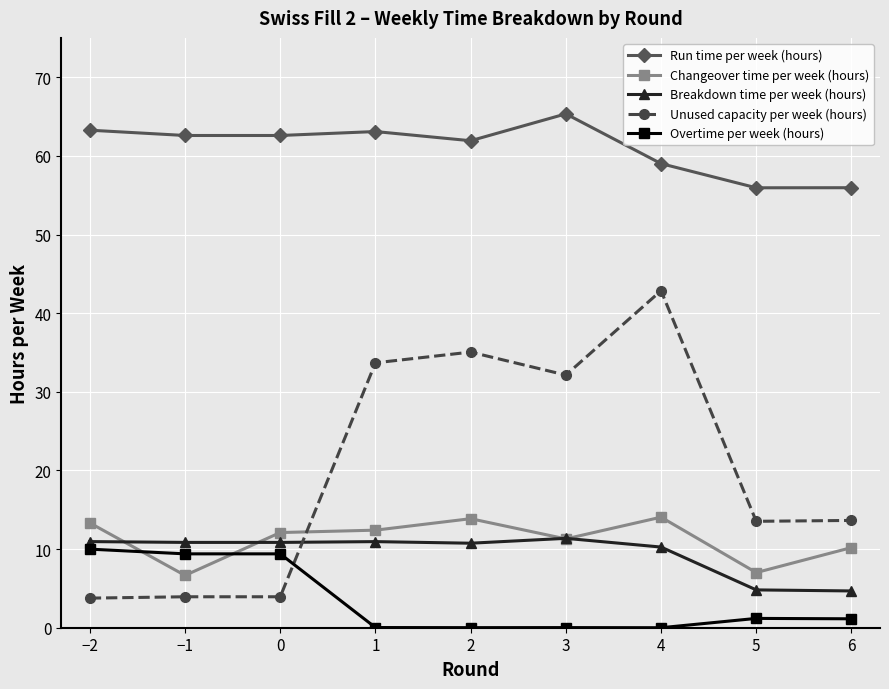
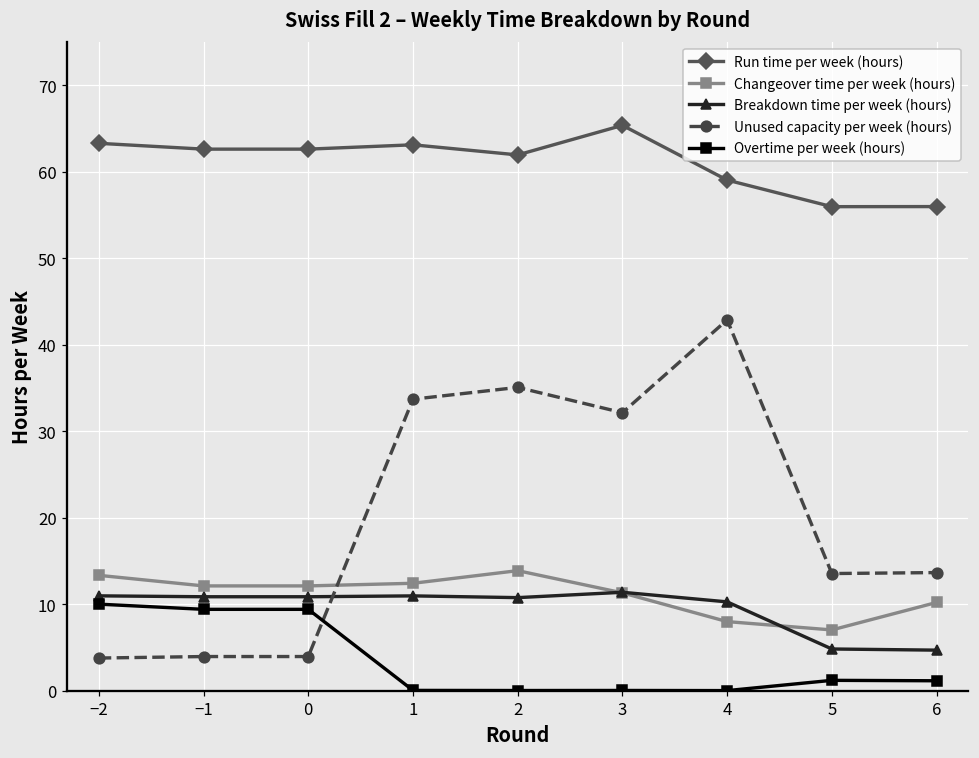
  {
    "Changeover time per week (hours)": {
      "−2": 13,
-     "−1": 7,
+     "−1": 12,
      "0": 12,
      "1": 12,
      "2": 14,
-     "4": 14,
+     "4": 8,
      "5": 7,
      "6": 10
    }
  }
